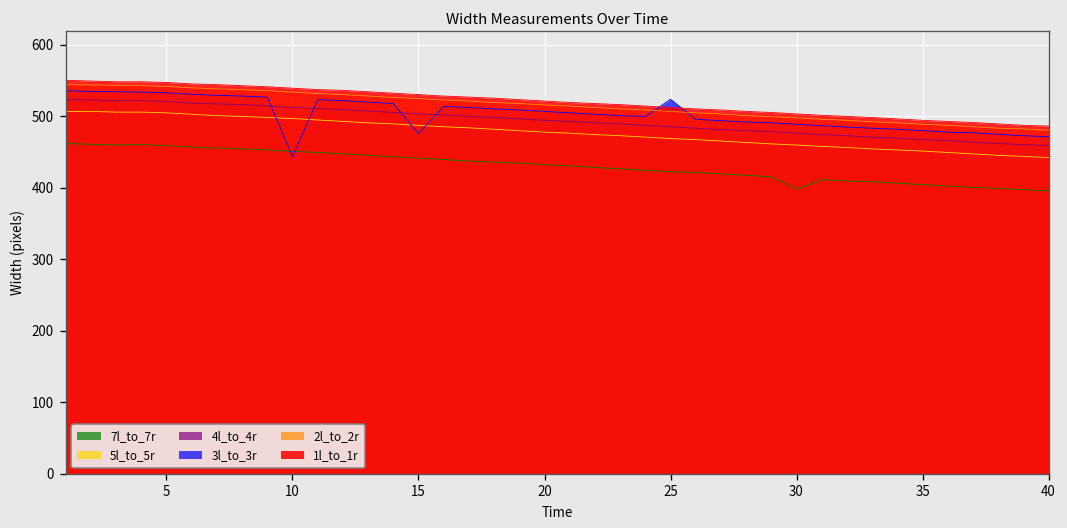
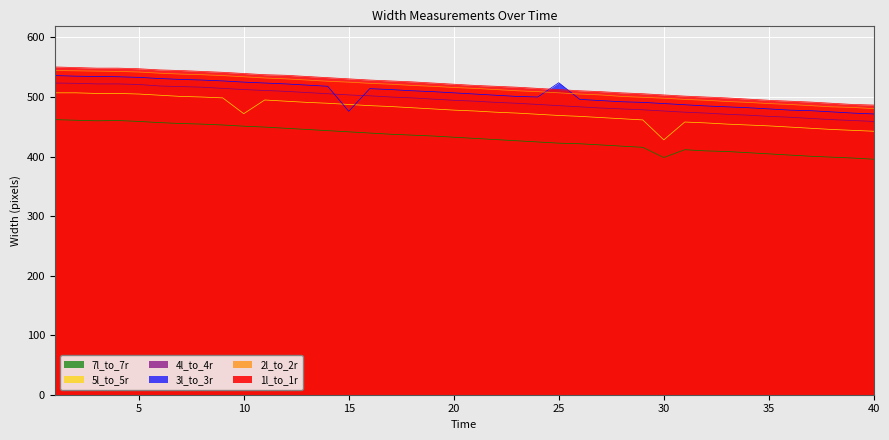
  {
    "7l_to_7r": {
      "5": 460,
      "10": 450,
      "15": 440,
      "20": 430,
      "25": 420,
      "30": 400,
      "35": 400,
      "40": 400
    },
    "5l_to_5r": {
      "5": 510,
-     "10": 500,
+     "10": 470,
      "15": 490,
      "20": 480,
      "25": 470,
-     "30": 460,
+     "30": 430,
      "35": 450,
      "40": 440
    },
    "4l_to_4r": {
      "5": 520,
      "10": 510,
      "15": 500,
      "20": 490,
      "25": 490,
      "30": 480,
      "35": 470,
      "40": 460
    },
    "3l_to_3r": {
      "5": 530,
-     "10": 440,
+     "10": 530,
      "15": 480,
      "20": 510,
      "25": 520,
      "30": 490,
      "35": 480,
      "40": 470
    },
    "2l_to_2r": {
      "5": 540,
      "10": 530,
      "15": 530,
      "20": 520,
      "25": 510,
      "30": 500,
      "35": 490,
      "40": 480
    },
    "1l_to_1r": {
      "5": 550,
      "10": 540,
      "15": 530,
      "20": 520,
      "25": 510,
      "30": 500,
      "35": 490,
      "40": 490
    }
  }
